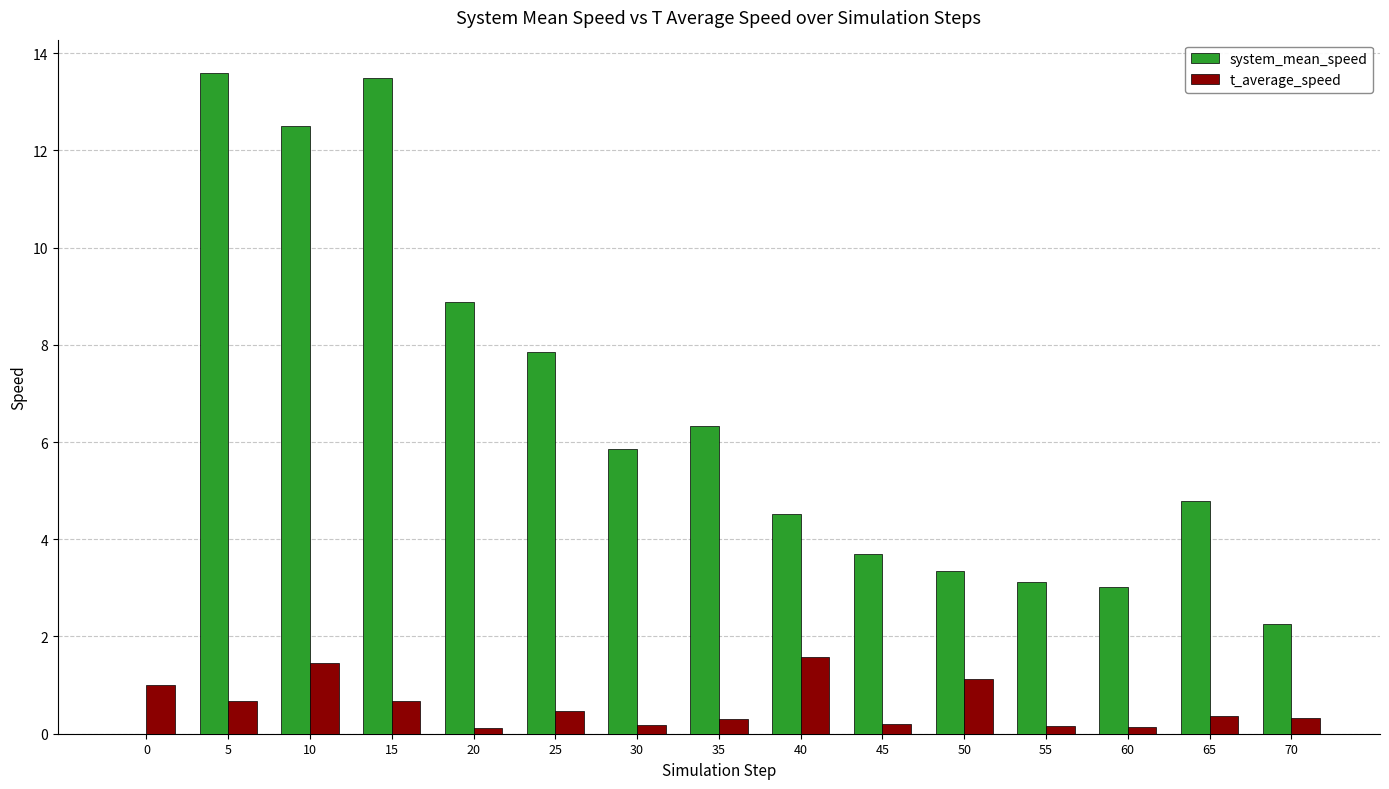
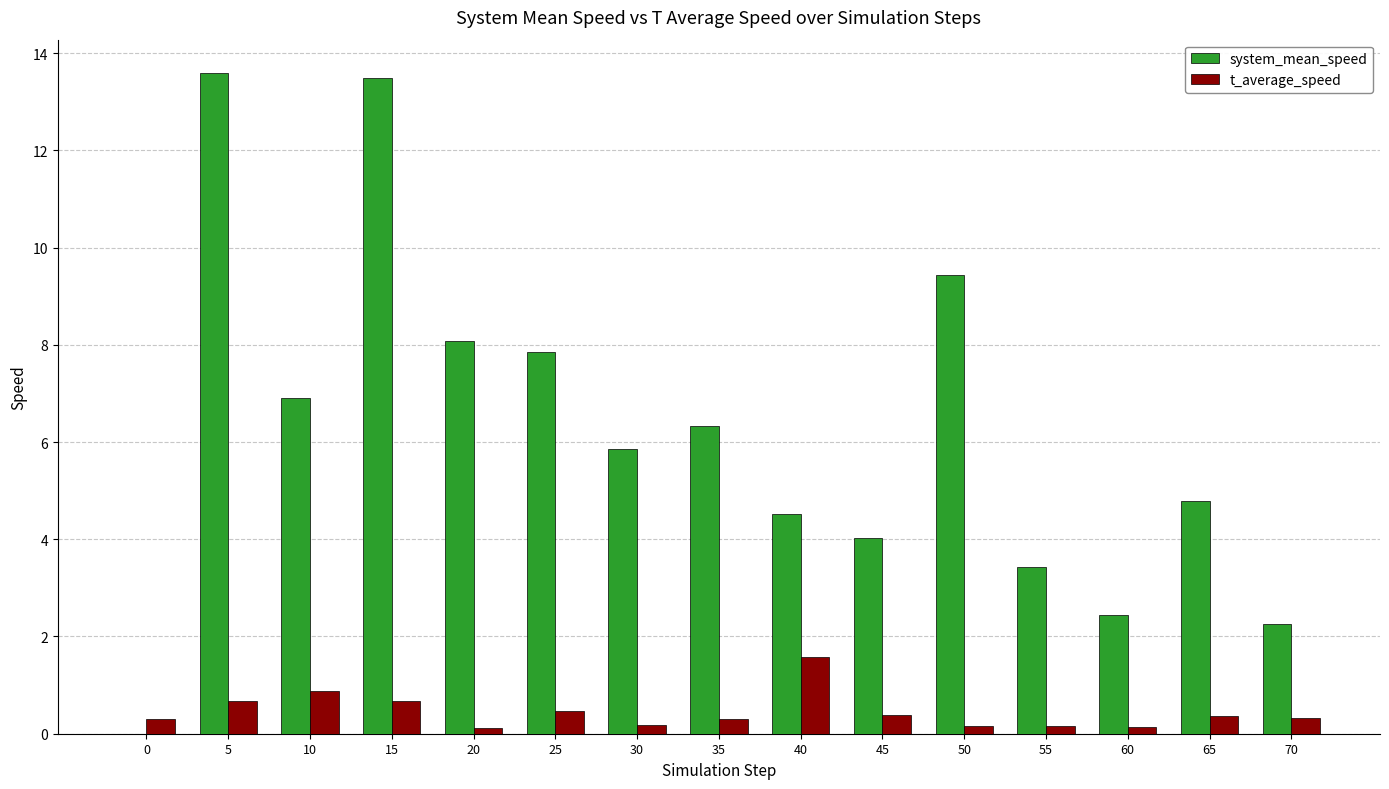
  {
    "system_mean_speed": {
      "0": 0.0,
      "5": 13.6,
-     "10": 12.5,
+     "10": 6.9,
      "15": 13.5,
-     "20": 8.9,
+     "20": 8.1,
      "25": 7.9,
      "30": 5.8,
      "35": 6.3,
      "40": 4.5,
-     "45": 3.7,
-     "50": 3.4,
-     "55": 3.1,
-     "60": 3.0,
+     "45": 4.0,
+     "50": 9.4,
+     "55": 3.4,
+     "60": 2.4,
      "65": 4.8,
      "70": 2.3
    },
    "t_average_speed": {
-     "0": 1.0,
+     "0": 0.3,
      "5": 0.7,
-     "10": 1.5,
+     "10": 0.9,
      "15": 0.7,
      "20": 0.1,
      "25": 0.5,
      "30": 0.2,
      "35": 0.3,
      "40": 1.6,
-     "45": 0.2,
-     "50": 1.1,
+     "45": 0.4,
+     "50": 0.2,
      "55": 0.2,
      "60": 0.1,
      "65": 0.4,
      "70": 0.3
    }
  }
